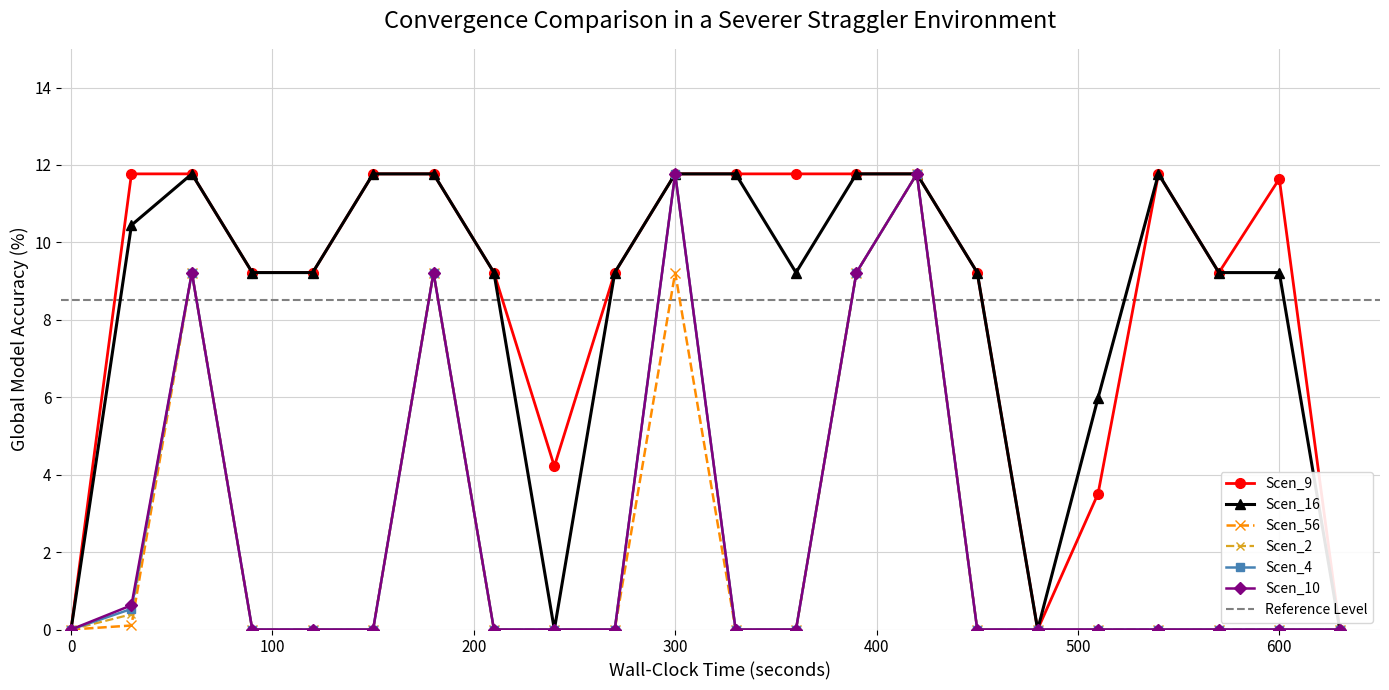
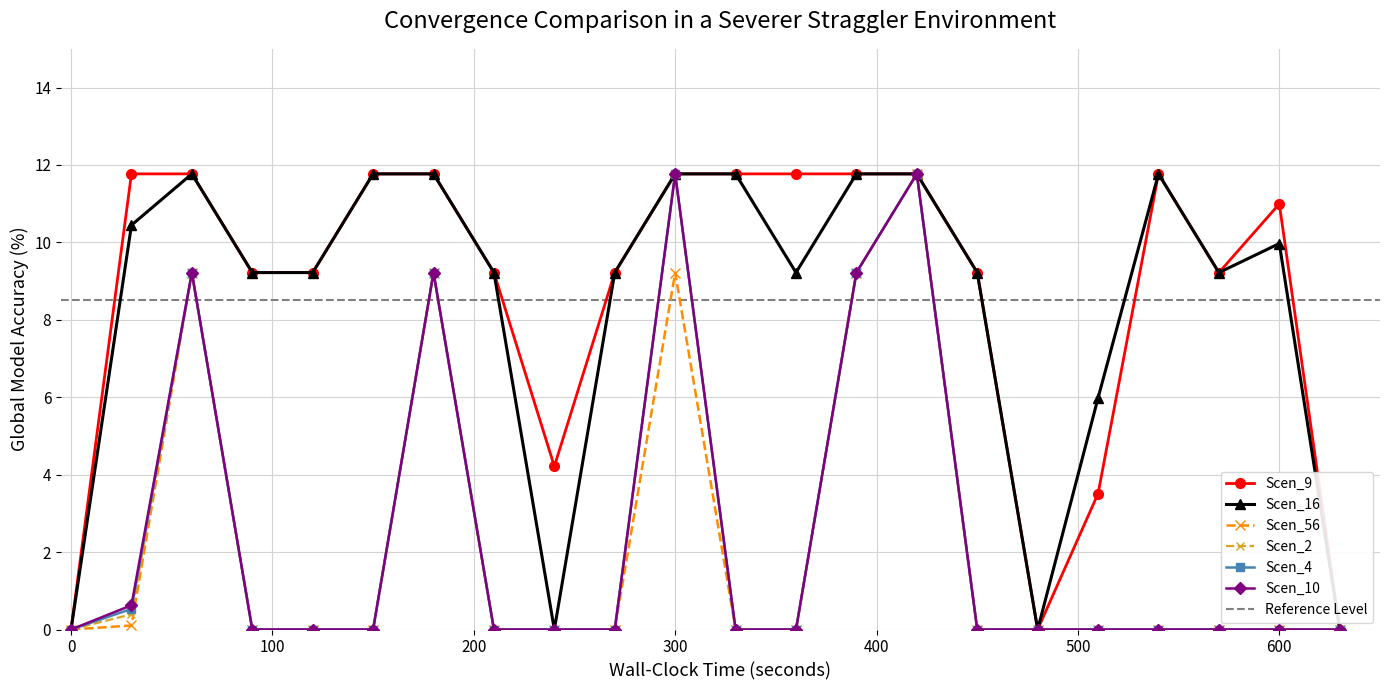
  {
    "Scen_9": {
-     "600": 11.6
+     "600": 11.0
    },
    "Scen_16": {
-     "600": 9.2
+     "600": 10.0
    }
  }
